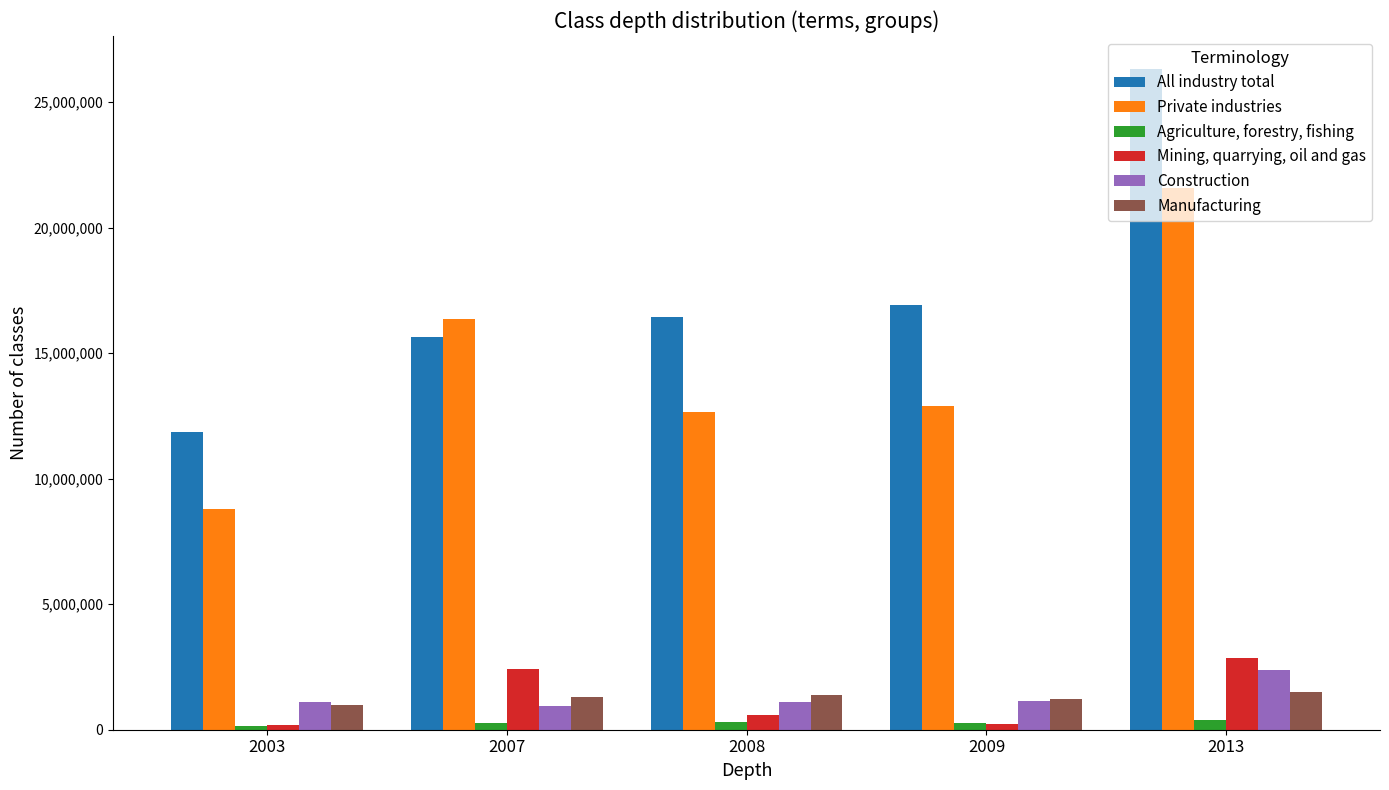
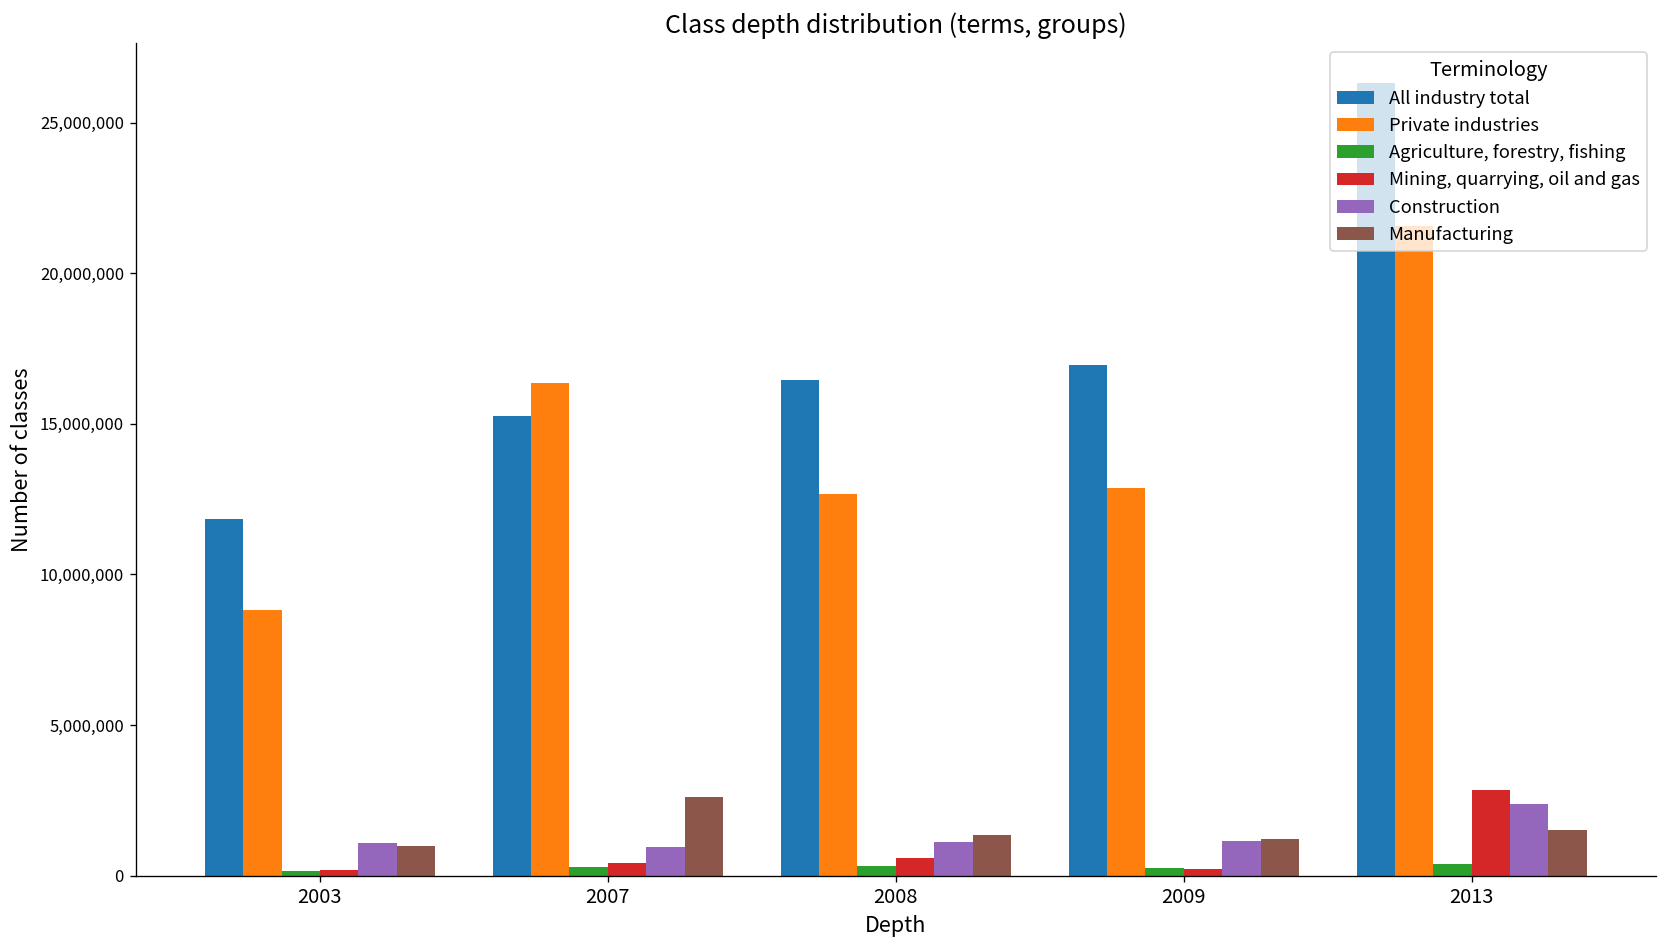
  {
    "All industry total": {
      "2003": "11,900,000",
-     "2007": "15,600,000",
+     "2007": "15,300,000",
      "2008": "16,500,000",
      "2009": "16,900,000"
    },
    "Private industries": {
      "2003": "8,800,000",
      "2007": "16,400,000",
      "2008": "12,700,000",
      "2009": "12,900,000"
    },
    "Agriculture, forestry, fishing": {
      "2003": "100,000",
      "2007": "300,000",
      "2008": "300,000",
      "2009": "300,000",
      "2013": "400,000"
    },
    "Mining, quarrying, oil and gas": {
      "2003": "200,000",
-     "2007": "2,400,000",
+     "2007": "400,000",
      "2008": "600,000",
      "2009": "200,000",
      "2013": "2,800,000"
    },
    "Construction": {
      "2003": "1,100,000",
      "2007": "900,000",
      "2008": "1,100,000",
      "2009": "1,200,000",
      "2013": "2,400,000"
    },
    "Manufacturing": {
      "2003": "1,000,000",
-     "2007": "1,300,000",
+     "2007": "2,600,000",
      "2008": "1,400,000",
      "2009": "1,200,000",
      "2013": "1,500,000"
    }
  }
